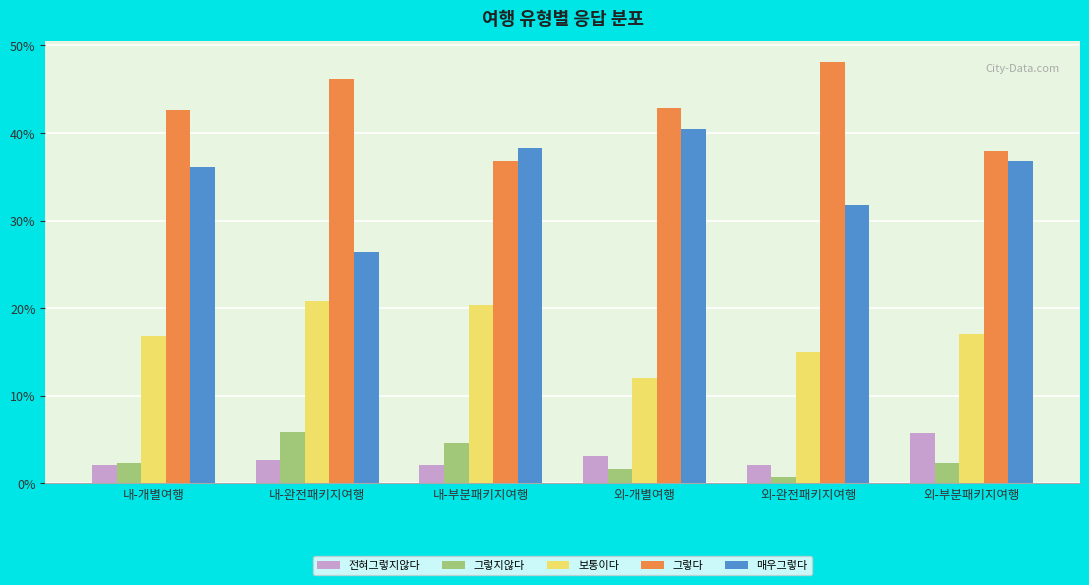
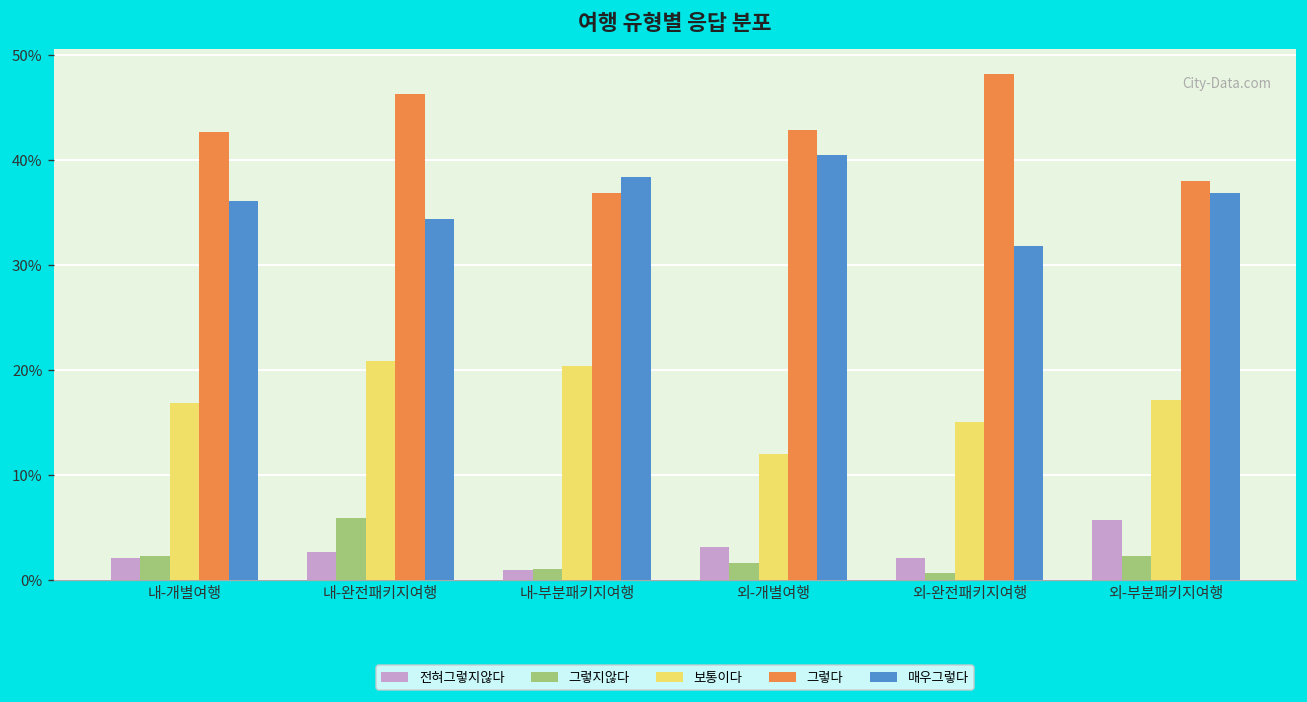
  {
    "전혀그렇지않다": {
      "내-개별여행": "2%",
      "내-완전패키지여행": "3%",
-     "내-부분패키지여행": "2%",
+     "내-부분패키지여행": "1%",
      "외-개별여행": "3%",
      "외-완전패키지여행": "2%",
      "외-부분패키지여행": "6%"
    },
    "그렇지않다": {
      "내-개별여행": "2%",
      "내-완전패키지여행": "6%",
-     "내-부분패키지여행": "5%",
+     "내-부분패키지여행": "1%",
      "외-개별여행": "2%",
      "외-완전패키지여행": "1%",
      "외-부분패키지여행": "2%"
    },
    "보통이다": {
      "내-개별여행": "17%",
      "내-완전패키지여행": "21%",
      "내-부분패키지여행": "20%",
      "외-개별여행": "12%",
      "외-완전패키지여행": "15%",
      "외-부분패키지여행": "17%"
    },
    "그렇다": {
      "내-개별여행": "43%",
      "내-완전패키지여행": "46%",
      "내-부분패키지여행": "37%",
      "외-개별여행": "43%",
      "외-완전패키지여행": "48%",
      "외-부분패키지여행": "38%"
    },
    "매우그렇다": {
      "내-개별여행": "36%",
-     "내-완전패키지여행": "26%",
+     "내-완전패키지여행": "34%",
      "내-부분패키지여행": "38%",
      "외-개별여행": "40%",
      "외-완전패키지여행": "32%",
      "외-부분패키지여행": "37%"
    }
  }
